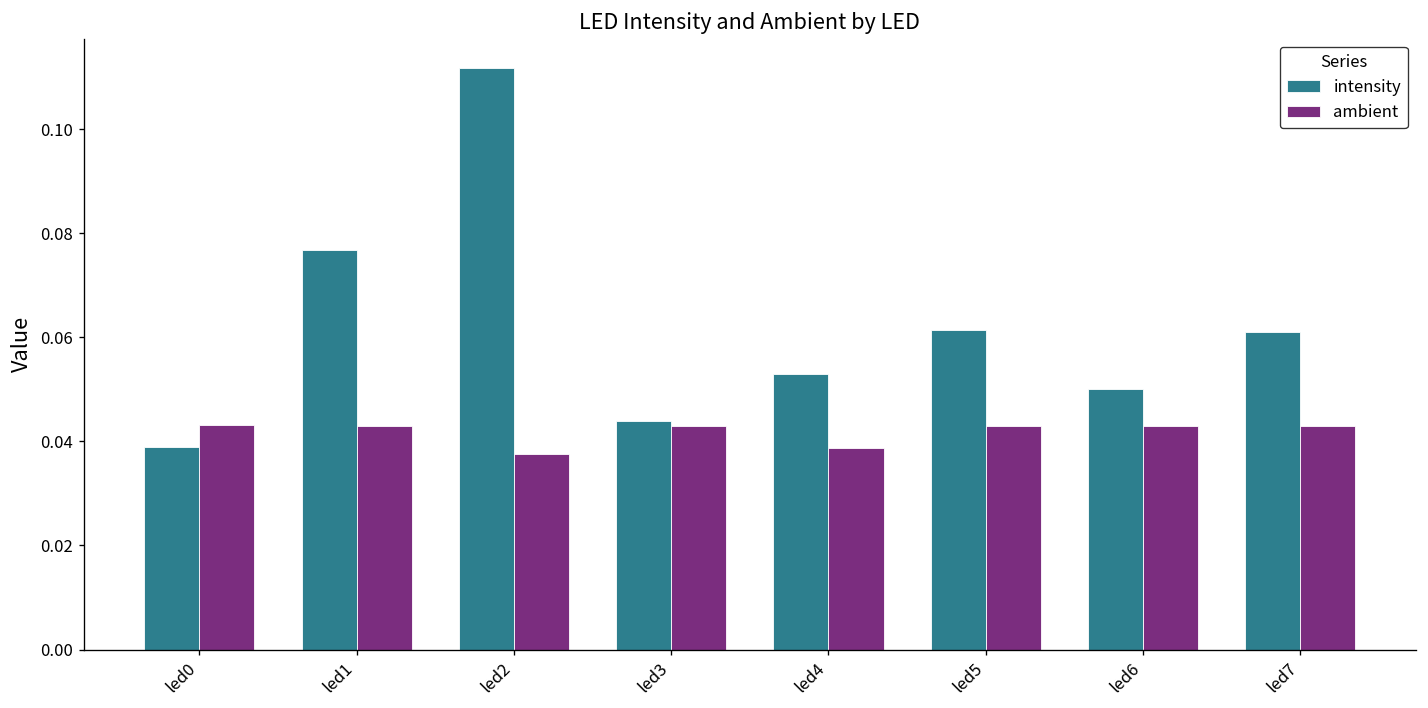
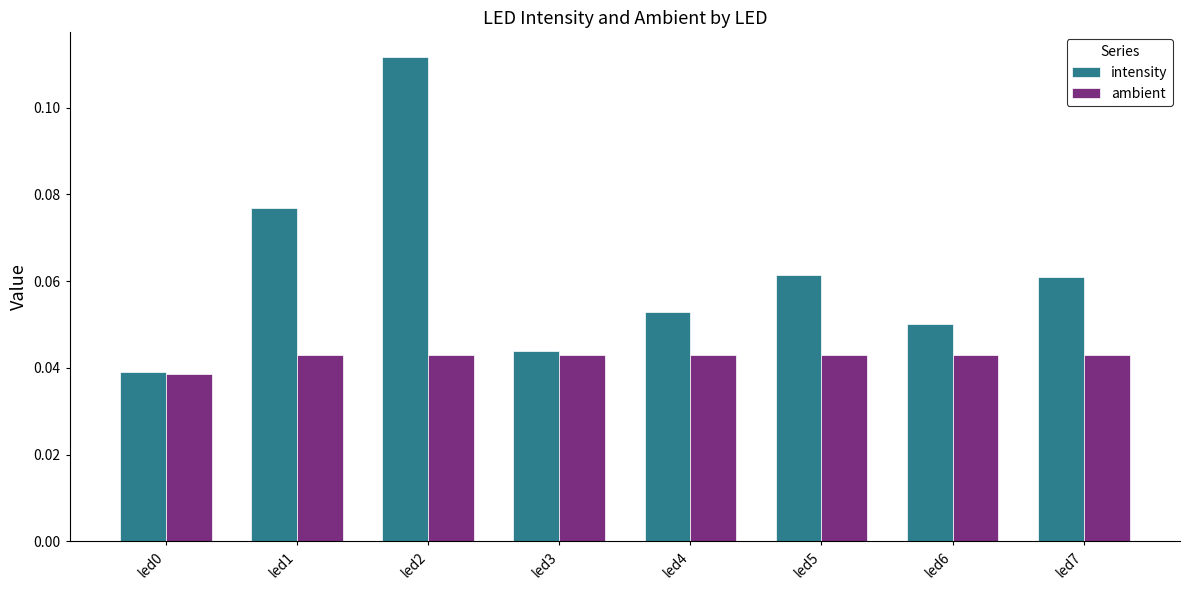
  {
    "intensity": {
      "led0": 0.039,
      "led1": 0.077,
      "led2": 0.112,
      "led3": 0.044,
      "led4": 0.053,
      "led5": 0.061,
      "led6": 0.050,
      "led7": 0.061
    },
    "ambient": {
-     "led0": 0.043,
+     "led0": 0.039,
      "led1": 0.043,
-     "led2": 0.038,
+     "led2": 0.043,
      "led3": 0.043,
-     "led4": 0.039,
+     "led4": 0.043,
      "led5": 0.043,
      "led6": 0.043,
      "led7": 0.043
    }
  }
